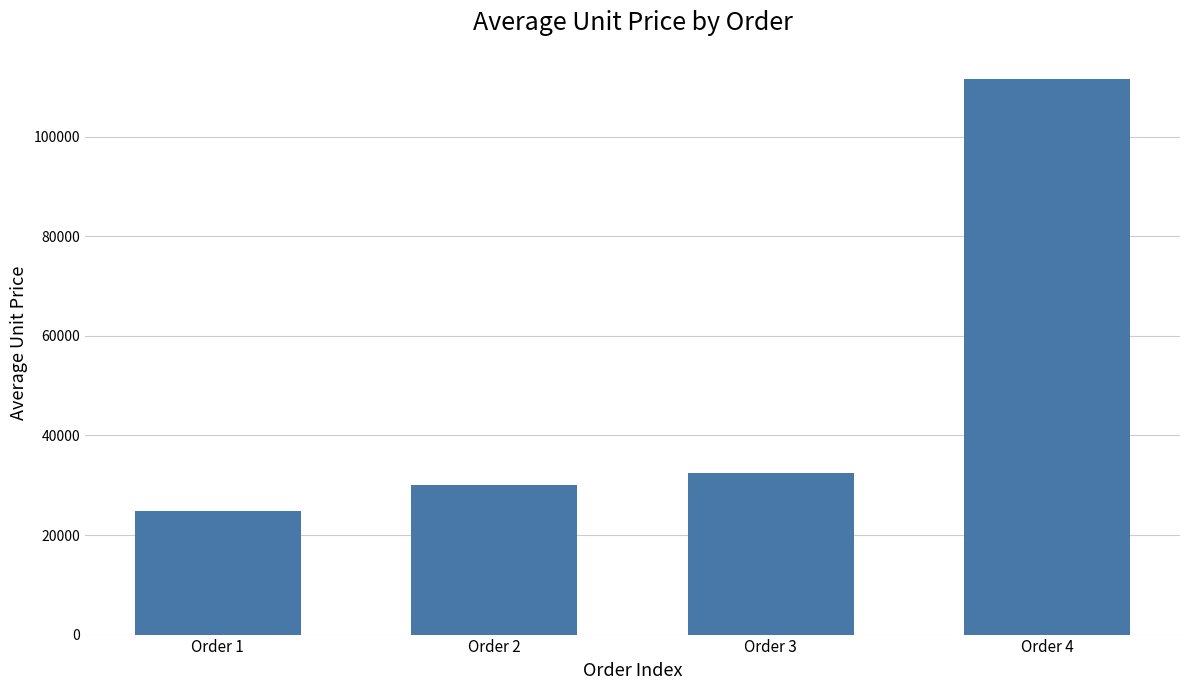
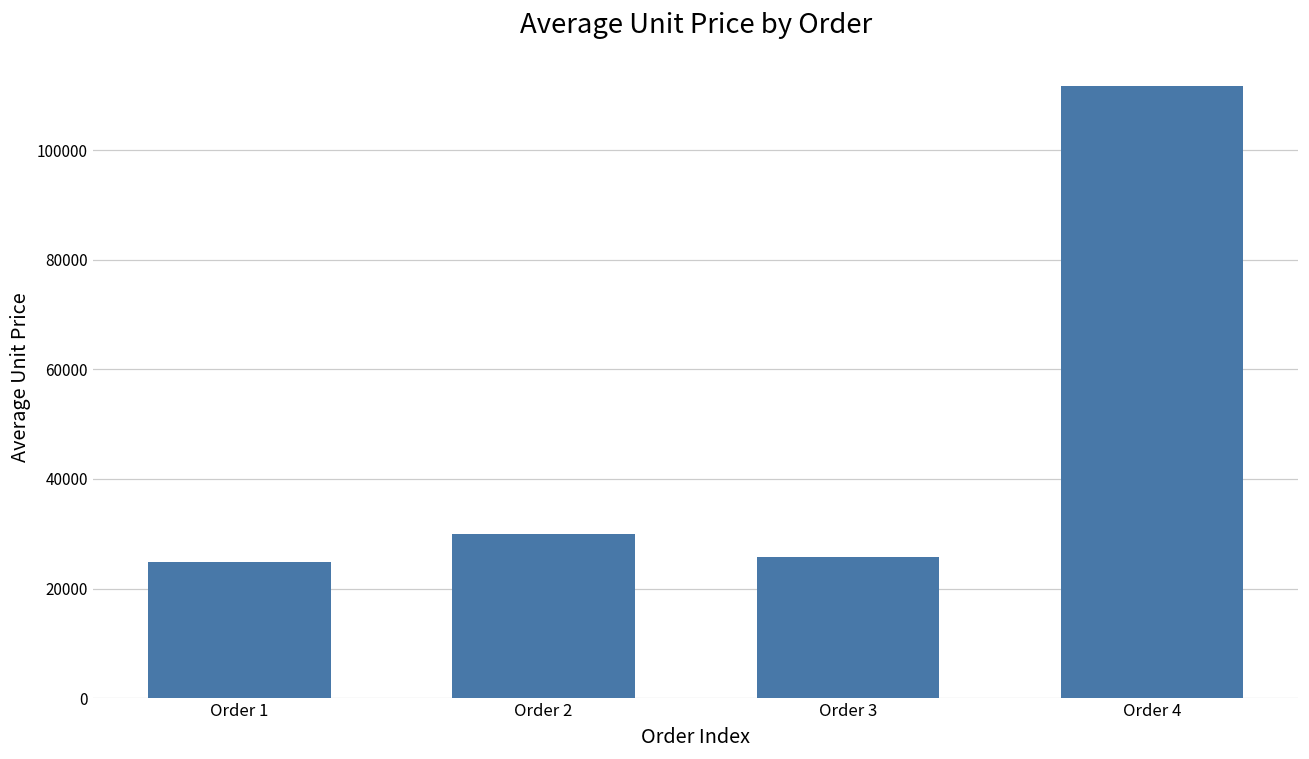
  {
    "Order 1": 25000,
    "Order 2": 30000,
-   "Order 3": 33000,
+   "Order 3": 26000,
    "Order 4": 112000
  }
